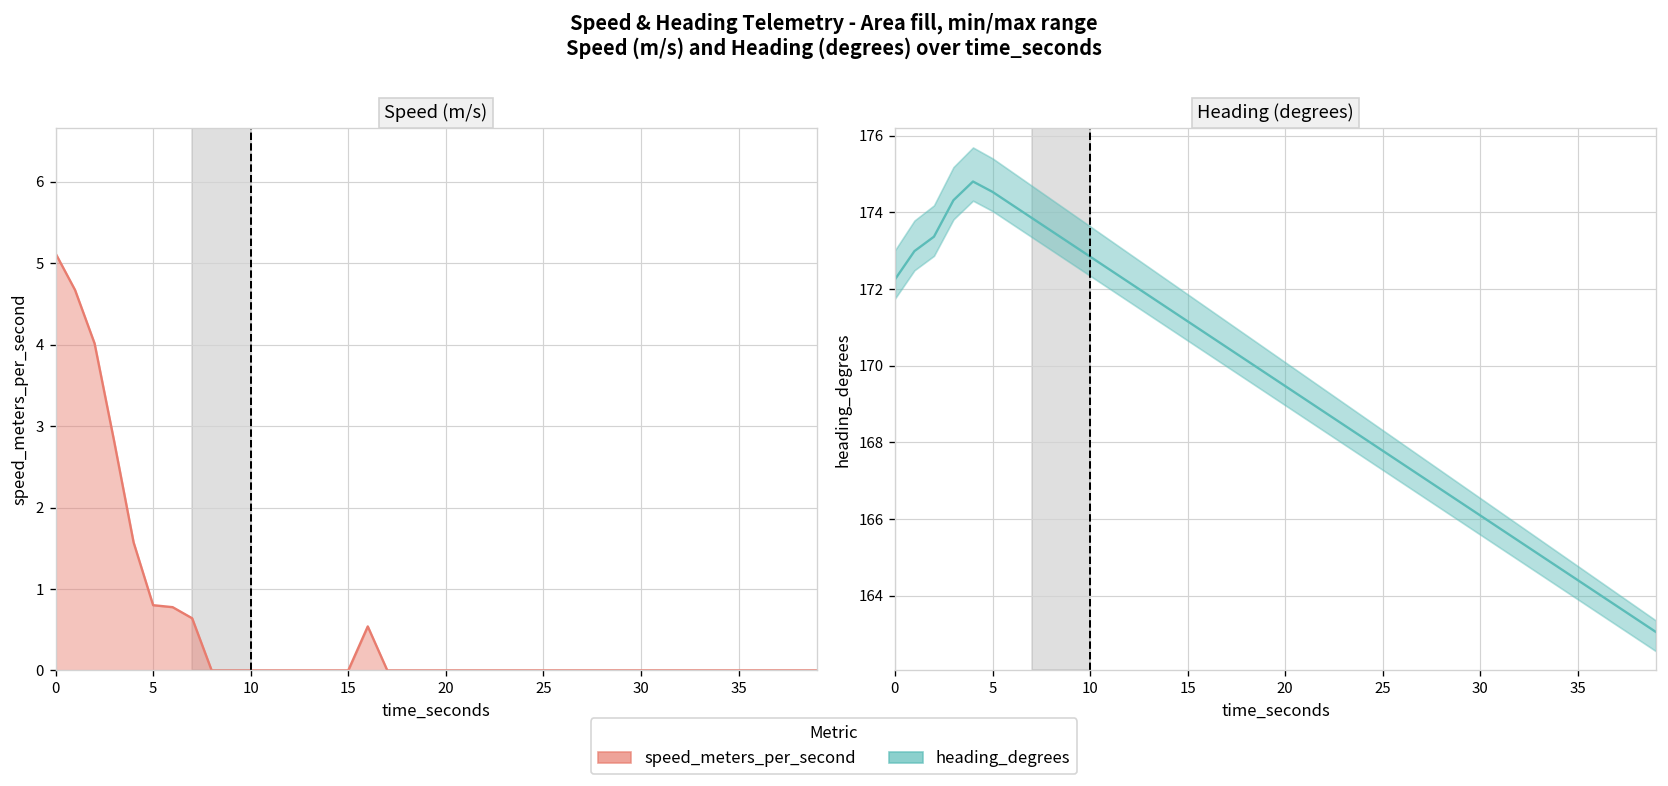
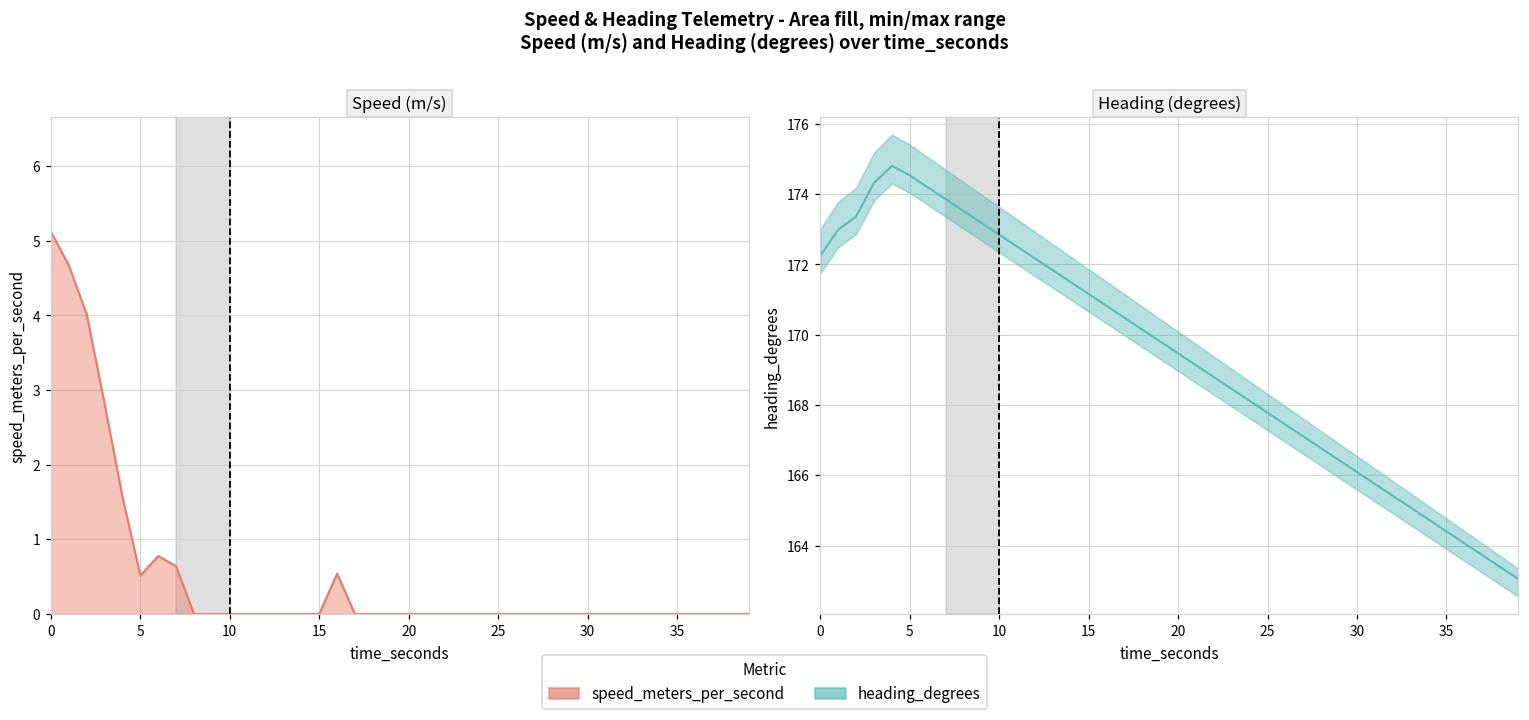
  {
    "Speed (m/s)": {
      "0": 5.1,
-     "5": 0.8,
+     "5": 0.5,
      "10": 0.0,
      "15": 0.0,
      "20": 0.0,
      "25": 0.0,
      "30": 0.0,
      "35": 0.0
    }
  }
